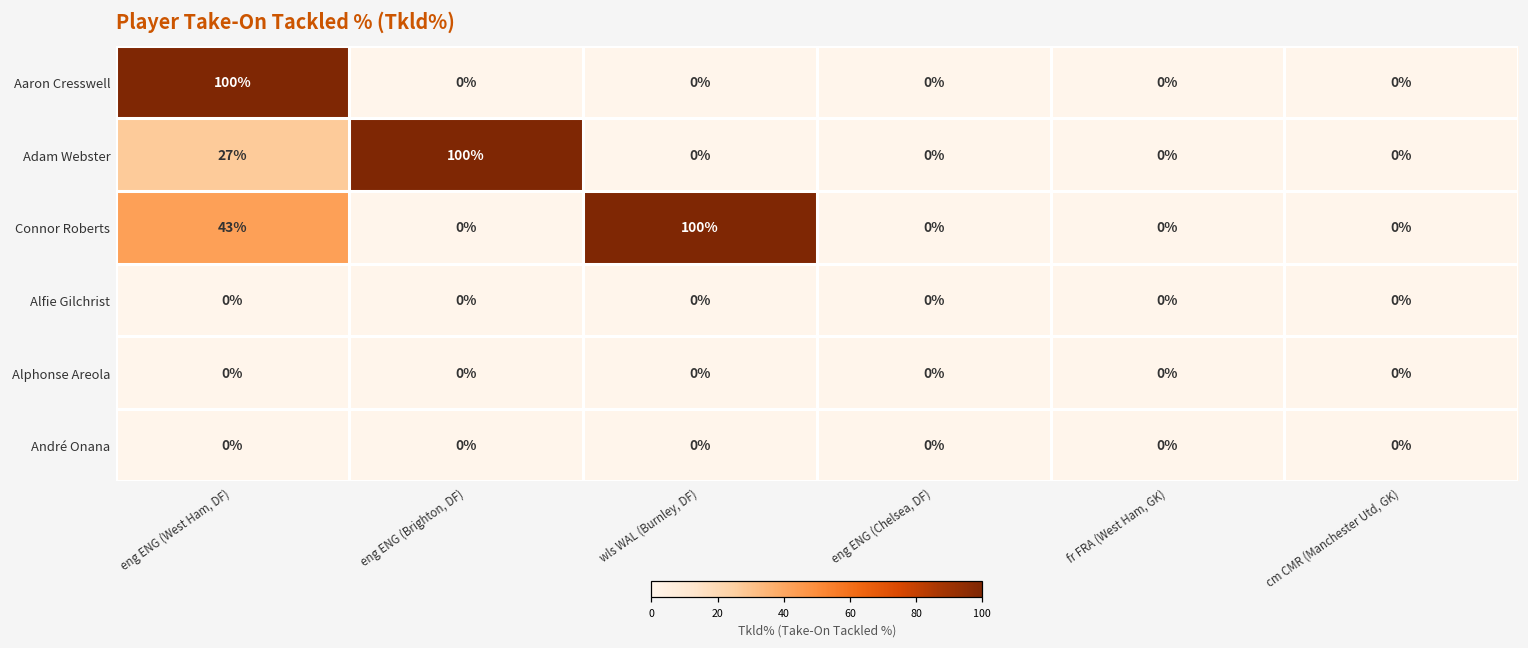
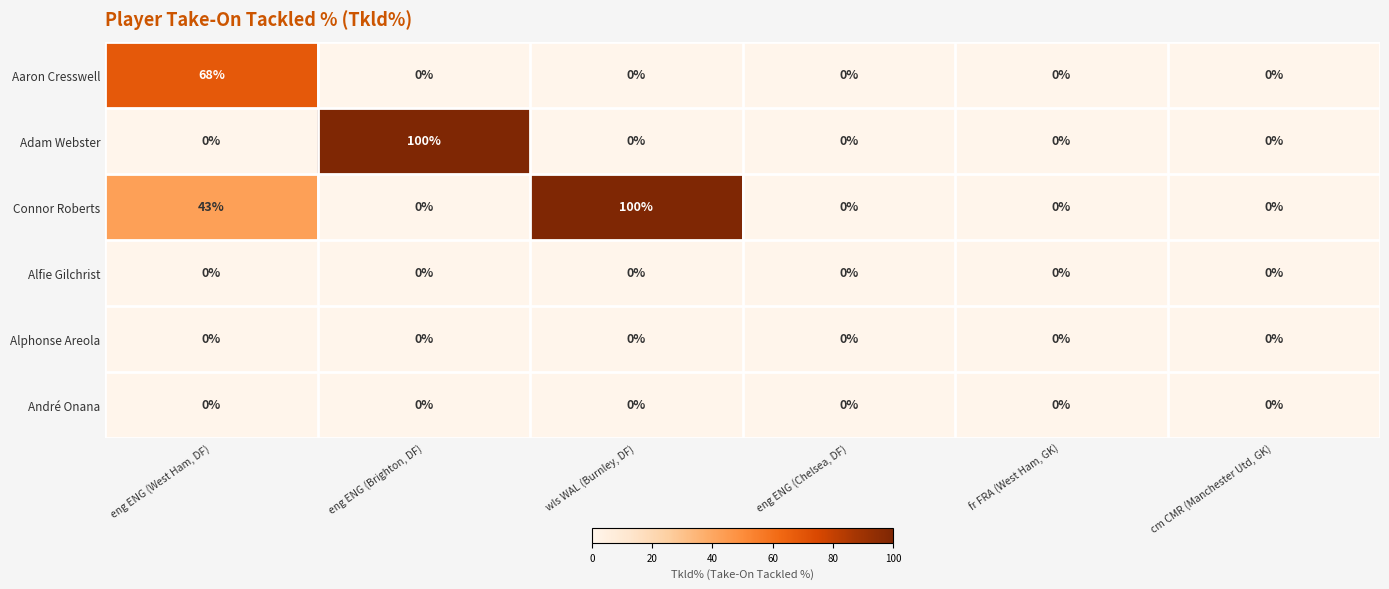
  {
    "Aaron Cresswell": {
-     "eng ENG (West Ham, DF)": "100%",
+     "eng ENG (West Ham, DF)": "68%",
      "eng ENG (Brighton, DF)": "0%",
      "wls WAL (Burnley, DF)": "0%",
      "eng ENG (Chelsea, DF)": "0%",
      "fr FRA (West Ham, GK)": "0%",
      "cm CMR (Manchester Utd, GK)": "0%"
    },
    "Adam Webster": {
-     "eng ENG (West Ham, DF)": "27%",
+     "eng ENG (West Ham, DF)": "0%",
      "eng ENG (Brighton, DF)": "100%",
      "wls WAL (Burnley, DF)": "0%",
      "eng ENG (Chelsea, DF)": "0%",
      "fr FRA (West Ham, GK)": "0%",
      "cm CMR (Manchester Utd, GK)": "0%"
    },
    "Connor Roberts": {
      "eng ENG (West Ham, DF)": "43%",
      "eng ENG (Brighton, DF)": "0%",
      "wls WAL (Burnley, DF)": "100%",
      "eng ENG (Chelsea, DF)": "0%",
      "fr FRA (West Ham, GK)": "0%",
      "cm CMR (Manchester Utd, GK)": "0%"
    },
    "Alfie Gilchrist": {
      "eng ENG (West Ham, DF)": "0%",
      "eng ENG (Brighton, DF)": "0%",
      "wls WAL (Burnley, DF)": "0%",
      "eng ENG (Chelsea, DF)": "0%",
      "fr FRA (West Ham, GK)": "0%",
      "cm CMR (Manchester Utd, GK)": "0%"
    },
    "Alphonse Areola": {
      "eng ENG (West Ham, DF)": "0%",
      "eng ENG (Brighton, DF)": "0%",
      "wls WAL (Burnley, DF)": "0%",
      "eng ENG (Chelsea, DF)": "0%",
      "fr FRA (West Ham, GK)": "0%",
      "cm CMR (Manchester Utd, GK)": "0%"
    },
    "André Onana": {
      "eng ENG (West Ham, DF)": "0%",
      "eng ENG (Brighton, DF)": "0%",
      "wls WAL (Burnley, DF)": "0%",
      "eng ENG (Chelsea, DF)": "0%",
      "fr FRA (West Ham, GK)": "0%",
      "cm CMR (Manchester Utd, GK)": "0%"
    }
  }
